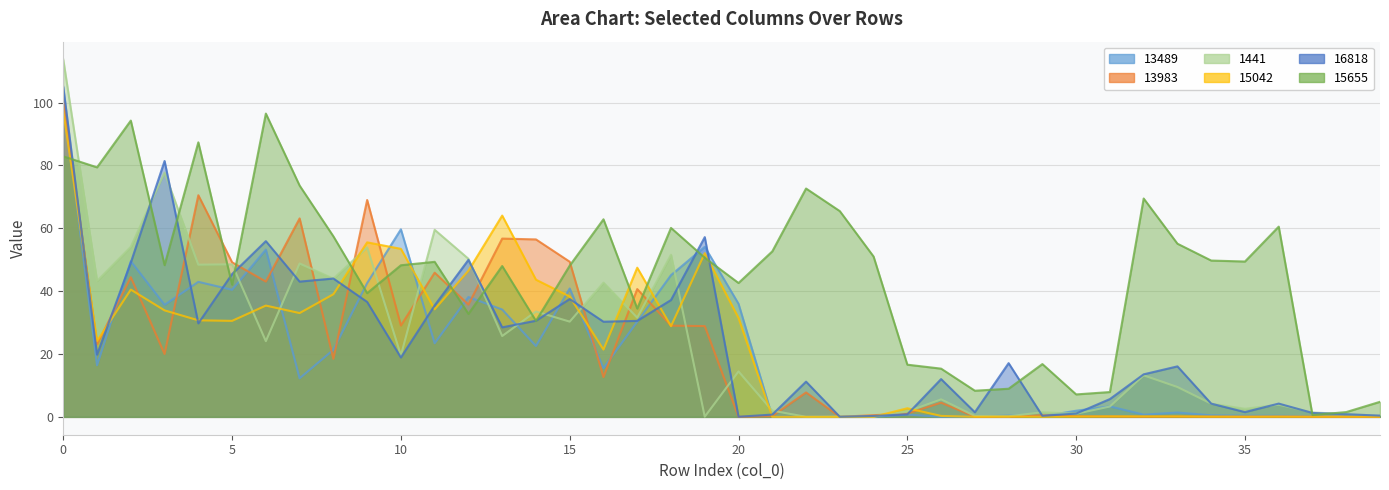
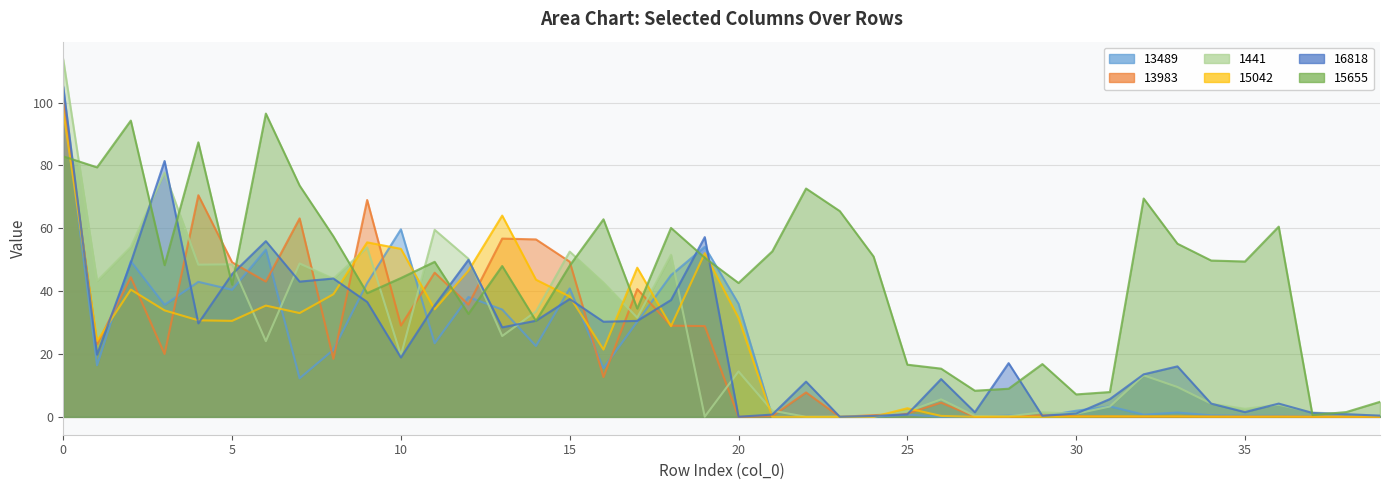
  {
    "1441": {
      "0": 114,
-     "15": 30,
+     "15": 53,
      "20": 14,
      "35": 3
    },
    "15655": {
      "0": 83,
      "5": 42,
-     "10": 48,
+     "10": 44,
      "15": 48,
      "20": 43,
      "25": 17,
      "30": 7,
      "35": 49
    }
  }
